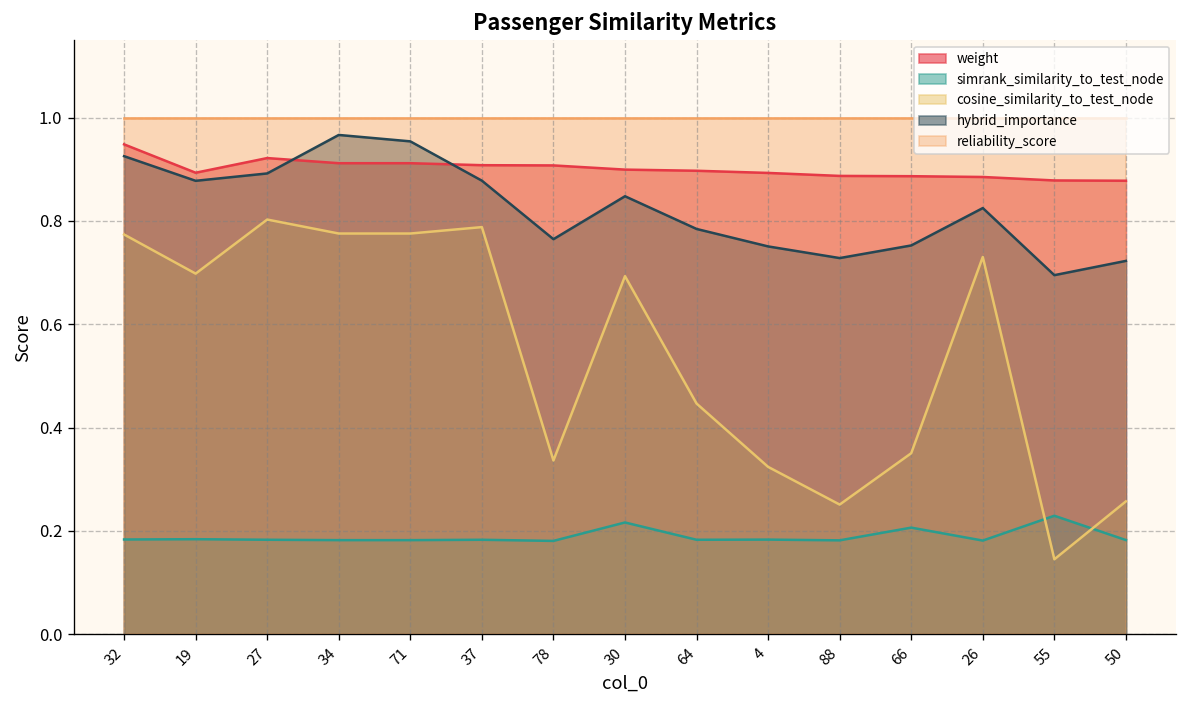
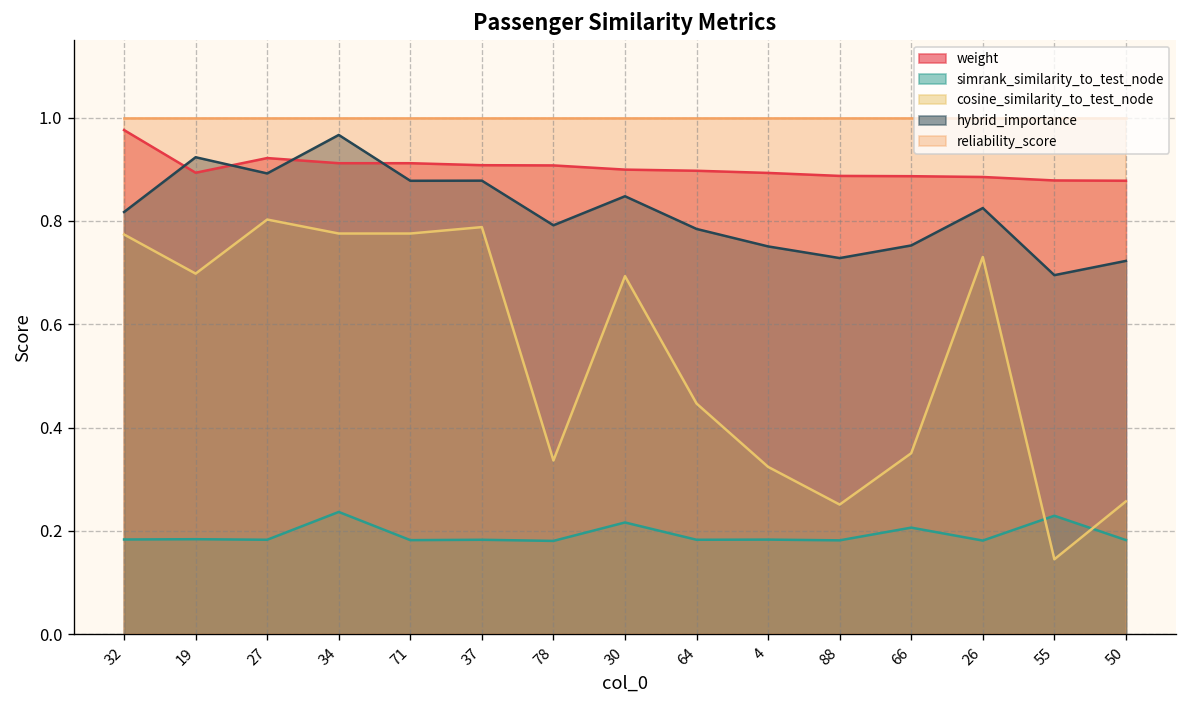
  {
    "weight": {
-     "32": 0.95,
+     "32": 0.98,
      "19": 0.89,
      "27": 0.92,
      "34": 0.91,
      "71": 0.91,
      "37": 0.91,
      "78": 0.91,
      "30": 0.90,
      "64": 0.90,
      "4": 0.89,
      "88": 0.89,
      "66": 0.89,
      "26": 0.88,
      "55": 0.88,
      "50": 0.88
    },
    "simrank_similarity_to_test_node": {
      "32": 0.18,
      "19": 0.18,
      "27": 0.18,
-     "34": 0.18,
+     "34": 0.24,
      "71": 0.18,
      "37": 0.18,
      "78": 0.18,
      "30": 0.22,
      "64": 0.18,
      "4": 0.18,
      "88": 0.18,
      "66": 0.21,
      "26": 0.18,
      "55": 0.23,
      "50": 0.18
    },
    "hybrid_importance": {
-     "32": 0.93,
-     "19": 0.88,
+     "32": 0.82,
+     "19": 0.92,
      "27": 0.89,
      "34": 0.97,
-     "71": 0.95,
+     "71": 0.88,
      "37": 0.88,
-     "78": 0.76,
+     "78": 0.79,
      "30": 0.85,
      "64": 0.78,
      "4": 0.75,
      "88": 0.73,
      "66": 0.75,
      "26": 0.82,
      "55": 0.70,
      "50": 0.72
    }
  }
